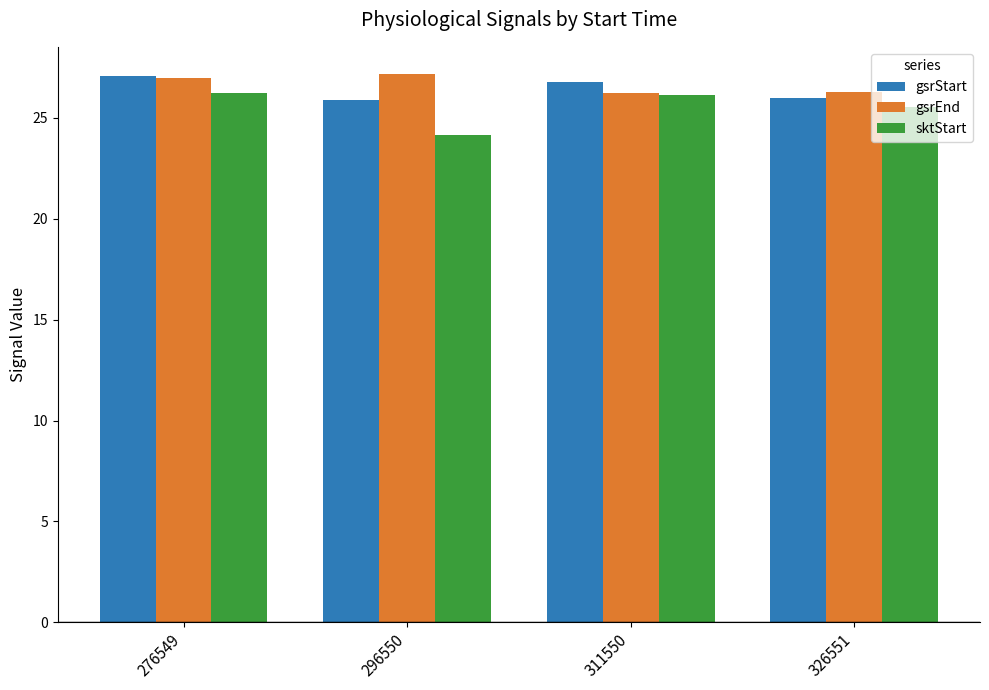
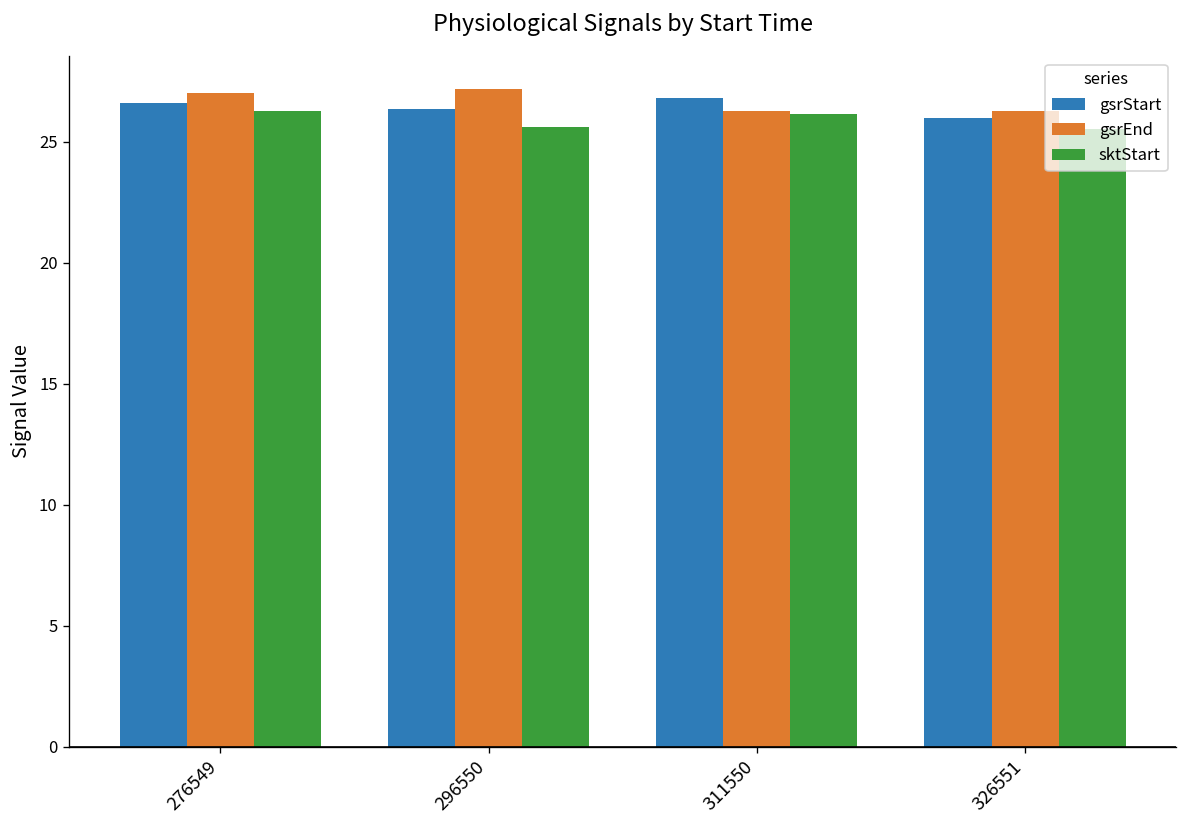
  {
    "gsrStart": {
-     "276549": 27.1,
-     "296550": 25.9,
+     "276549": 26.6,
+     "296550": 26.3,
      "311550": 26.8,
      "326551": 26.0
    },
    "gsrEnd": {
      "276549": 27.0,
      "296550": 27.2,
      "311550": 26.3,
      "326551": 26.3
    },
    "sktStart": {
      "276549": 26.3,
-     "296550": 24.2,
+     "296550": 25.6,
      "311550": 26.1
    }
  }
